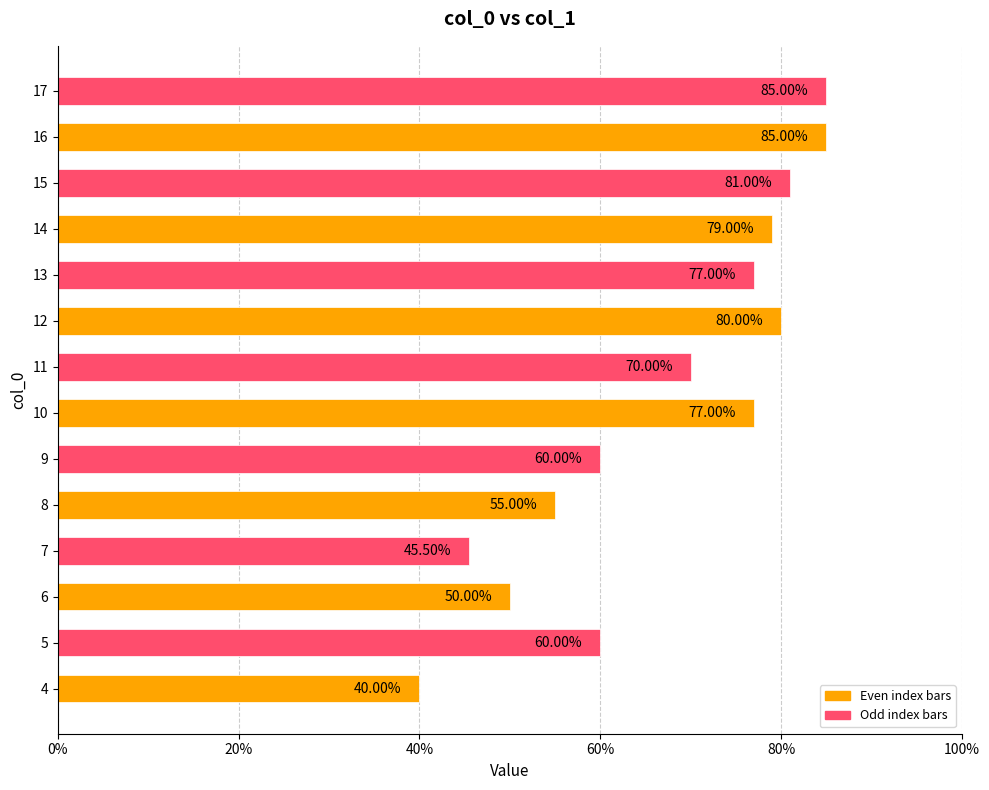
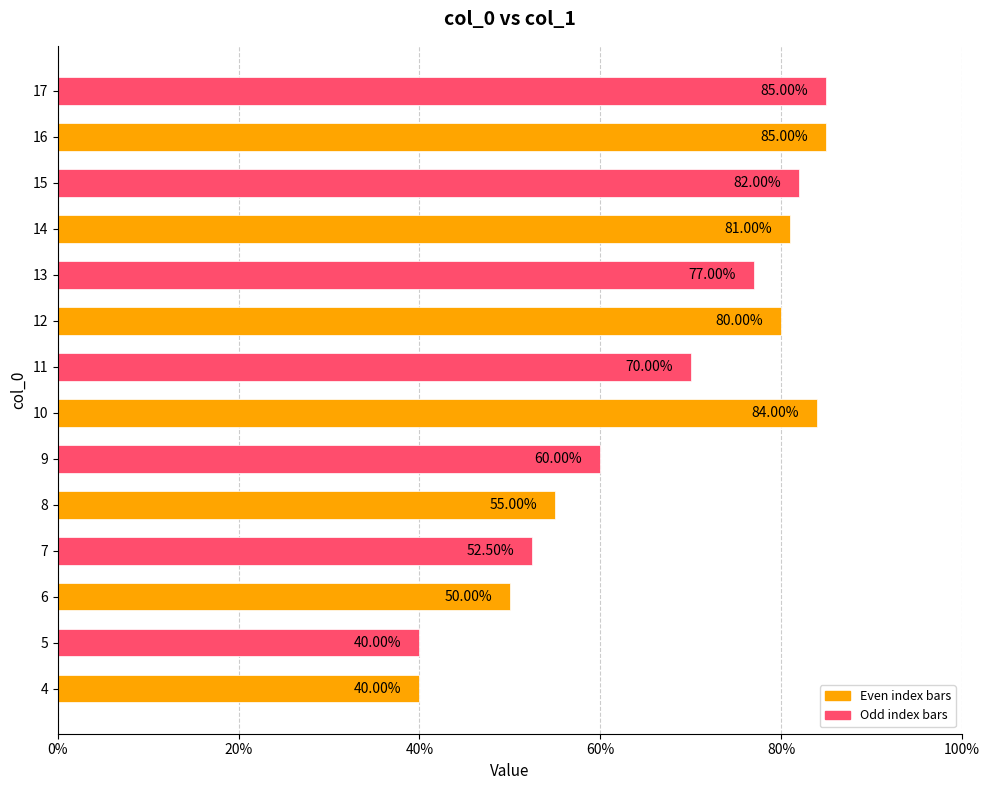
  {
    "17": "85.00%",
    "16": "85.00%",
-   "15": "81.00%",
-   "14": "79.00%",
+   "15": "82.00%",
+   "14": "81.00%",
    "13": "77.00%",
    "12": "80.00%",
    "11": "70.00%",
-   "10": "77.00%",
+   "10": "84.00%",
    "9": "60.00%",
    "8": "55.00%",
-   "7": "45.50%",
+   "7": "52.50%",
    "6": "50.00%",
-   "5": "60.00%",
+   "5": "40.00%",
    "4": "40.00%"
  }
